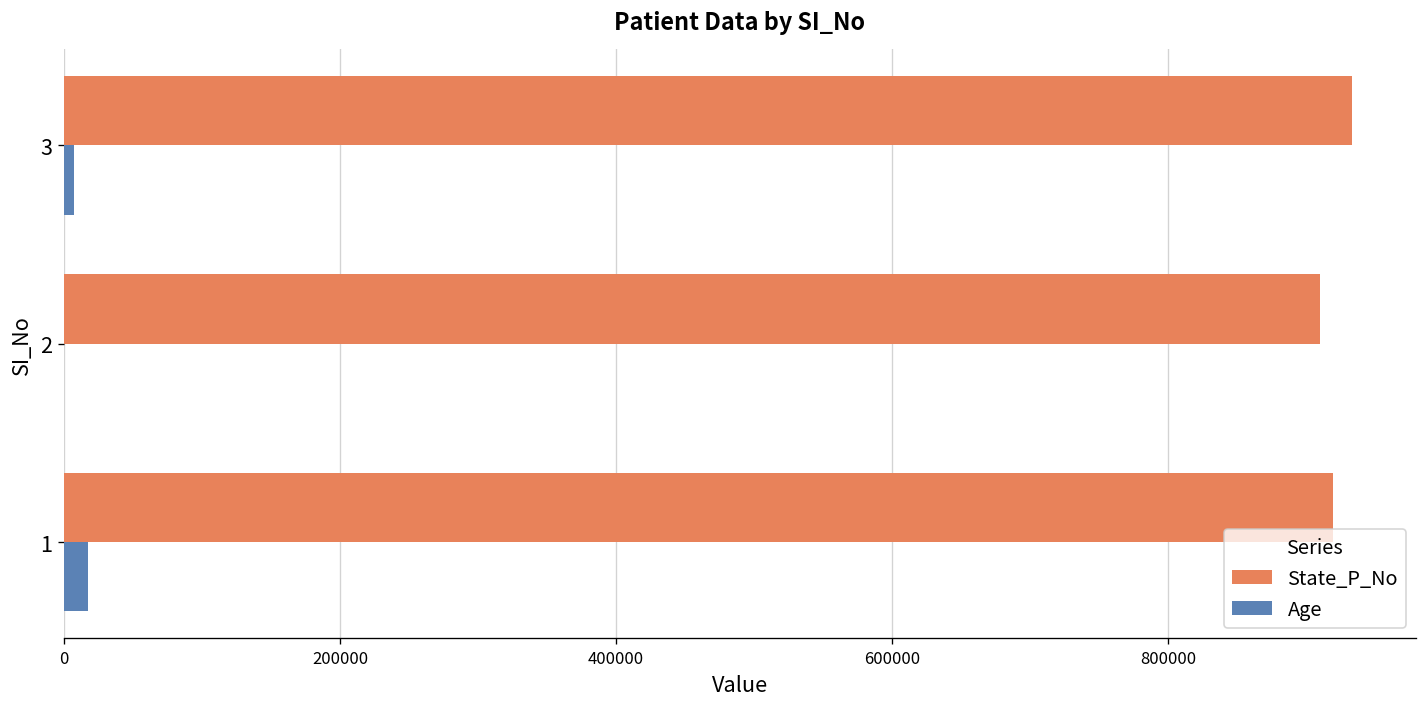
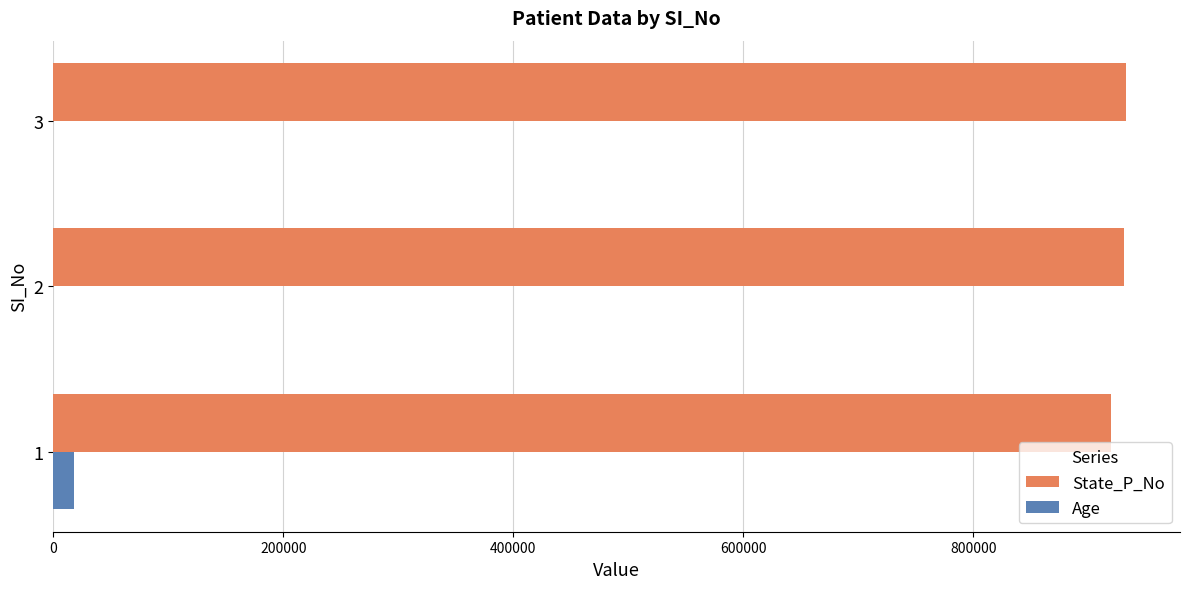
  {
    "State_P_No": {
      "3": 933000,
-     "2": 910000,
+     "2": 931000,
      "1": 920000
    },
    "Age": {
-     "3": 7000,
+     "3": 0,
      "1": 18000
    }
  }
